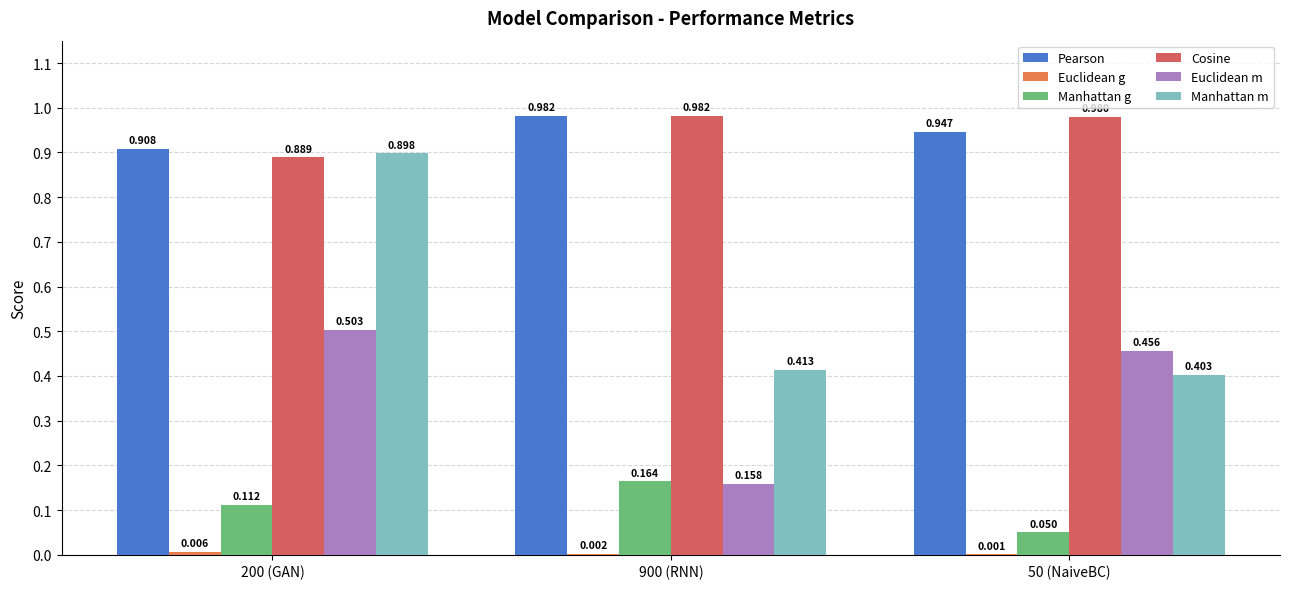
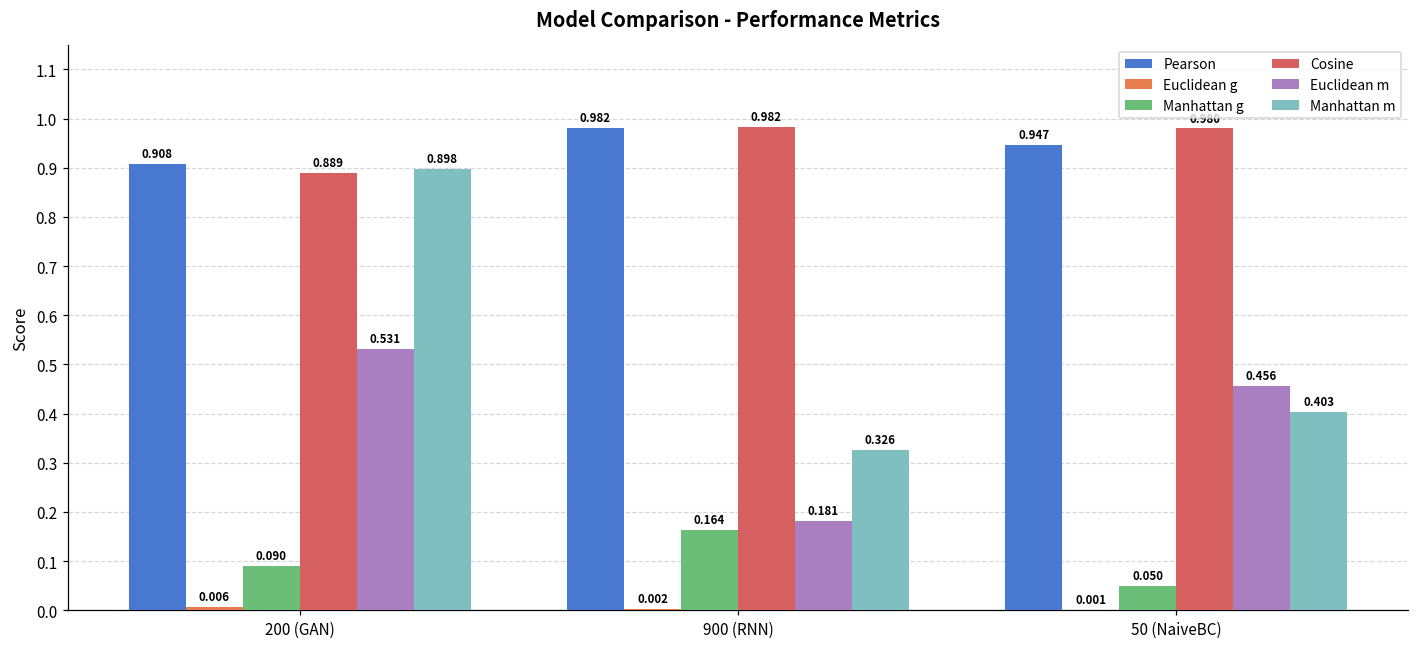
  {
    "Pearson": {
      "200 (GAN)": 0.908,
      "900 (RNN)": 0.982,
      "50 (NaiveBC)": 0.947
    },
    "Manhattan g": {
-     "200 (GAN)": 0.112,
+     "200 (GAN)": 0.090,
      "900 (RNN)": 0.164,
      "50 (NaiveBC)": 0.050
    },
    "Euclidean m": {
-     "200 (GAN)": 0.503,
-     "900 (RNN)": 0.158,
+     "200 (GAN)": 0.531,
+     "900 (RNN)": 0.181,
      "50 (NaiveBC)": 0.456
    },
    "Manhattan m": {
      "200 (GAN)": 0.898,
-     "900 (RNN)": 0.413,
+     "900 (RNN)": 0.326,
      "50 (NaiveBC)": 0.403
    }
  }
